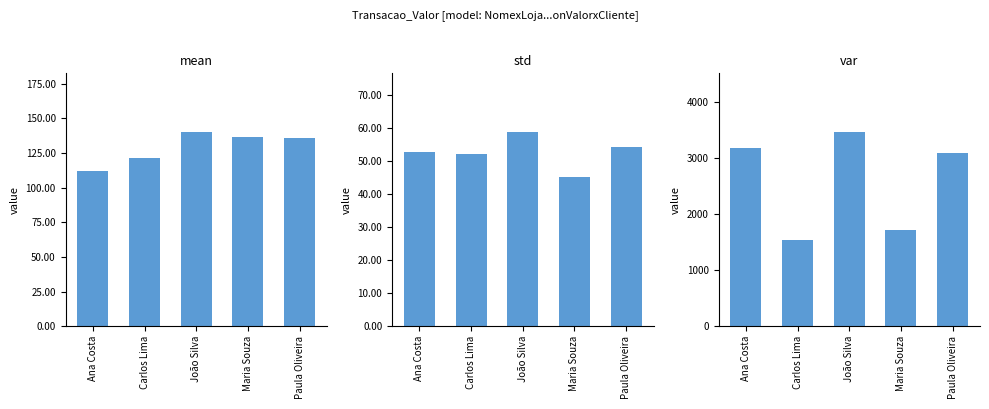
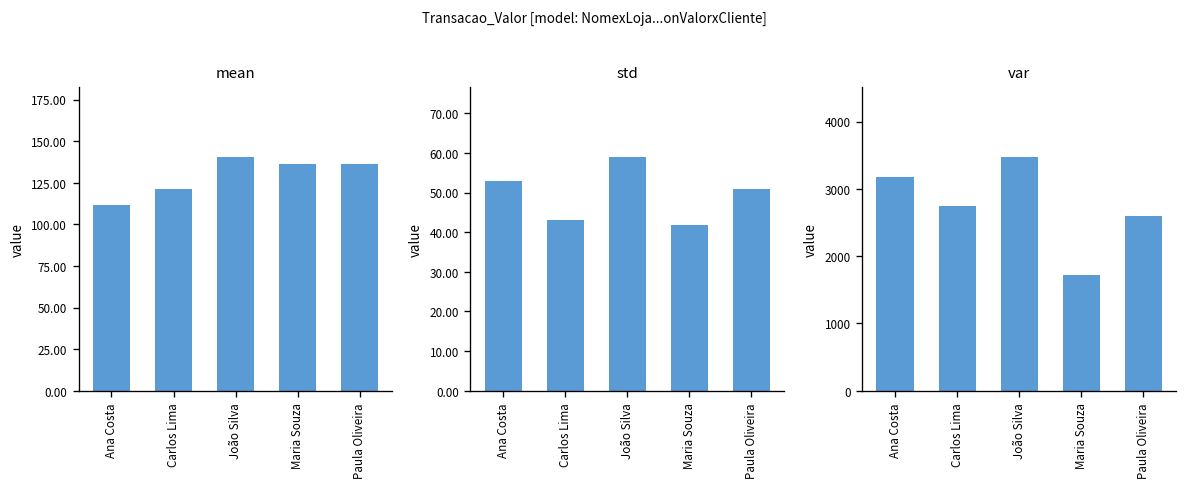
  {
    "mean": {
      "Ana Costa": 112,
      "Carlos Lima": 121,
      "João Silva": 140,
      "Maria Souza": 137,
      "Paula Oliveira": 136
    },
    "std": {
      "Ana Costa": 53,
-     "Carlos Lima": 52,
+     "Carlos Lima": 43,
      "João Silva": 59,
-     "Maria Souza": 45,
-     "Paula Oliveira": 54
+     "Maria Souza": 42,
+     "Paula Oliveira": 51
    },
    "var": {
      "Ana Costa": 3200,
-     "Carlos Lima": 1500,
+     "Carlos Lima": 2700,
      "João Silva": 3500,
      "Maria Souza": 1700,
-     "Paula Oliveira": 3100
+     "Paula Oliveira": 2600
    }
  }
